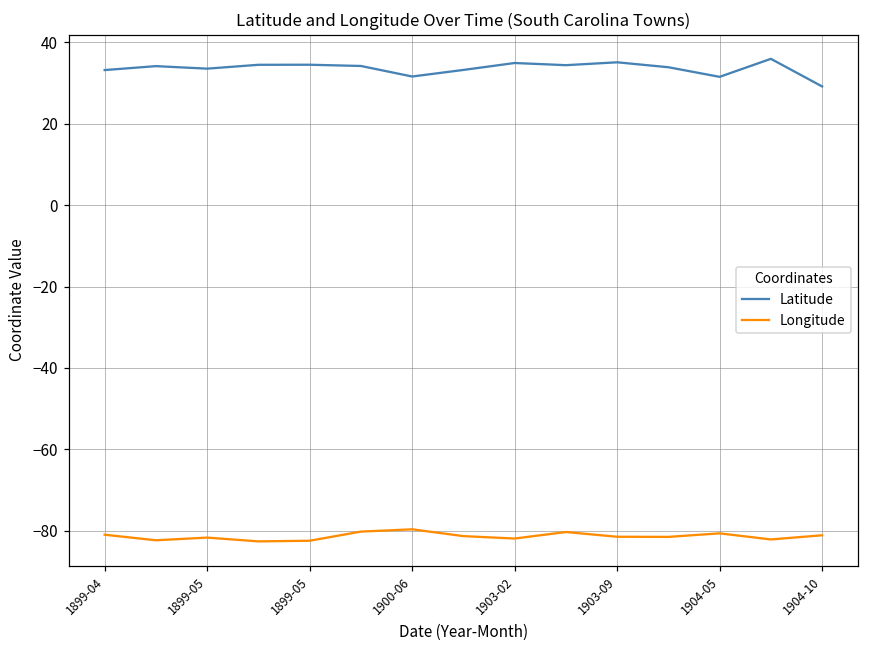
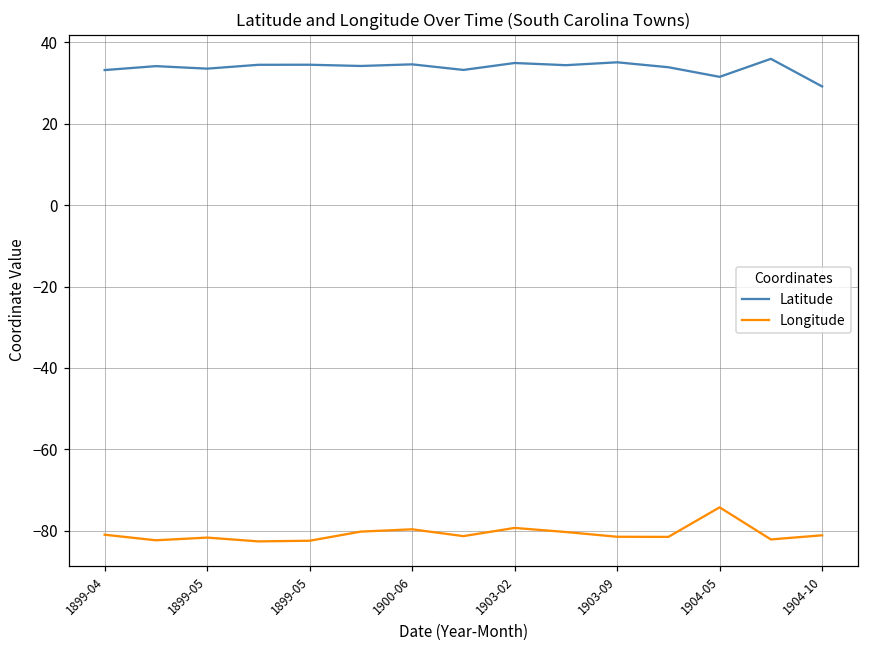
  {
    "Latitude": {
-     "1900-06": 32,
+     "1900-06": 35,
      "1903-02": 35,
      "1904-05": 32,
      "1904-10": 29
    },
    "Longitude": {
      "1900-06": -80,
-     "1903-02": -82,
-     "1904-05": -81,
+     "1903-02": -79,
+     "1904-05": -74,
      "1904-10": -81
    }
  }
